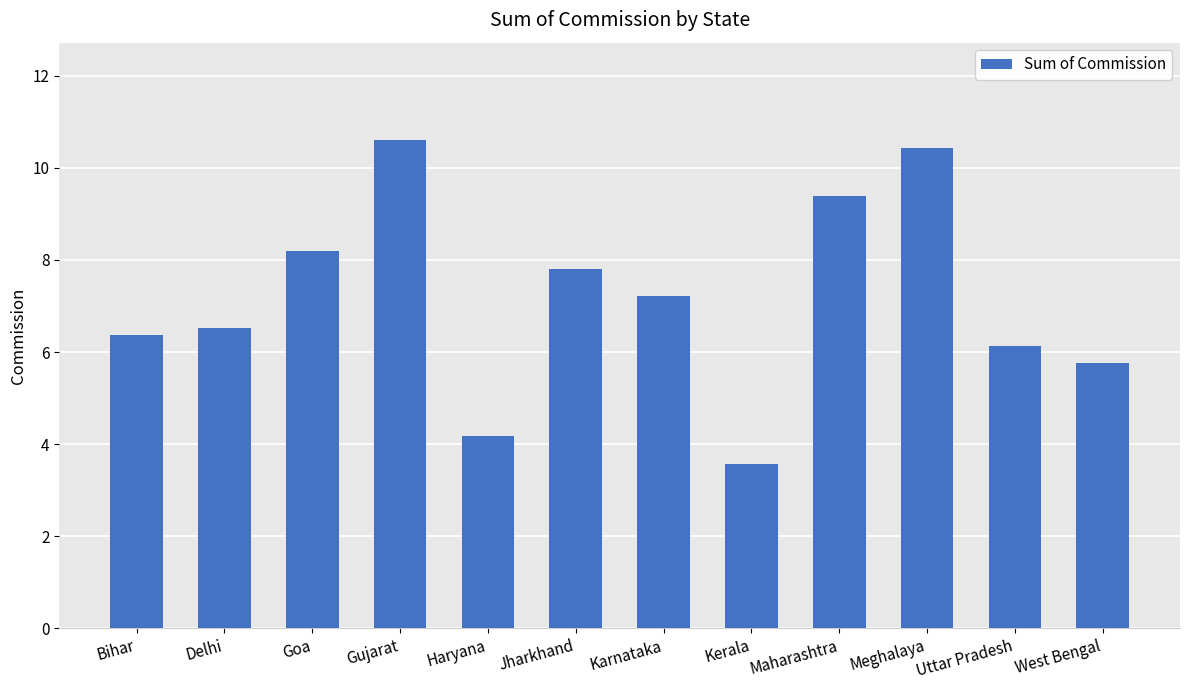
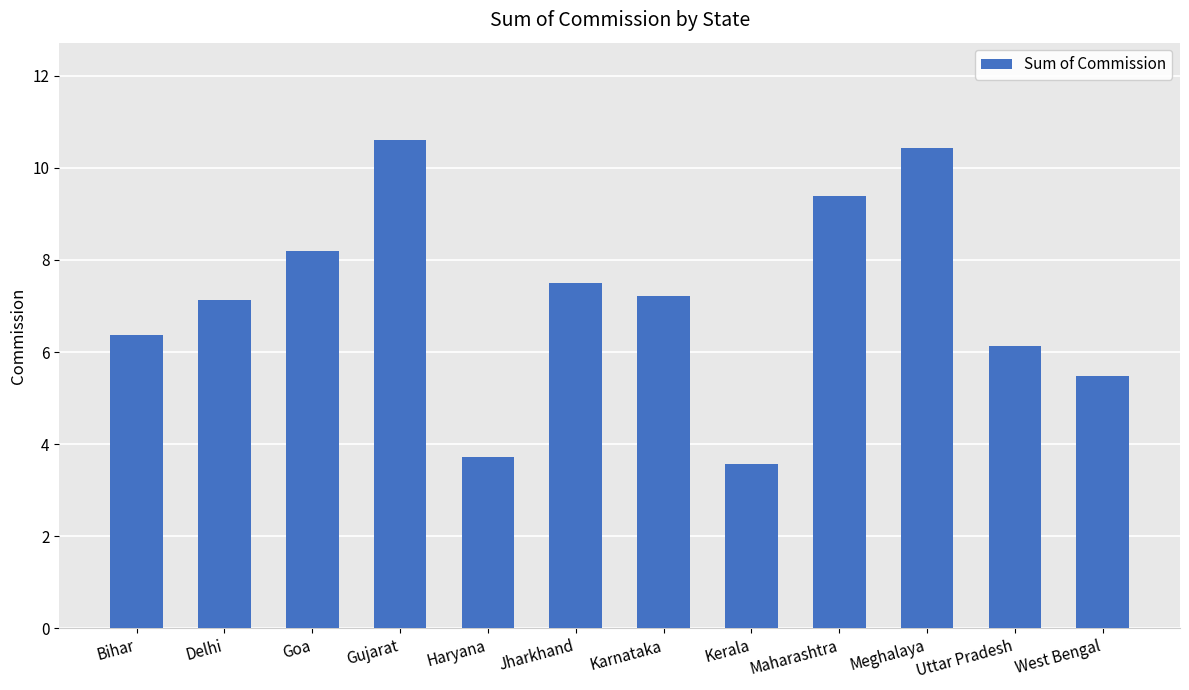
  {
    "Bihar": 6.4,
-   "Delhi": 6.5,
+   "Delhi": 7.1,
    "Goa": 8.2,
    "Gujarat": 10.6,
-   "Haryana": 4.2,
-   "Jharkhand": 7.8,
+   "Haryana": 3.7,
+   "Jharkhand": 7.5,
    "Karnataka": 7.2,
    "Kerala": 3.6,
    "Maharashtra": 9.4,
    "Meghalaya": 10.4,
    "Uttar Pradesh": 6.1,
-   "West Bengal": 5.8
+   "West Bengal": 5.5
  }
